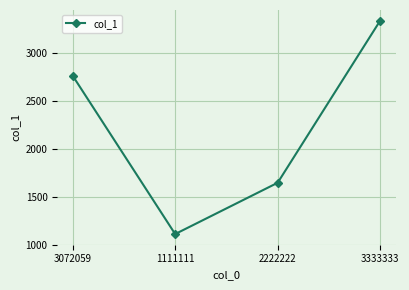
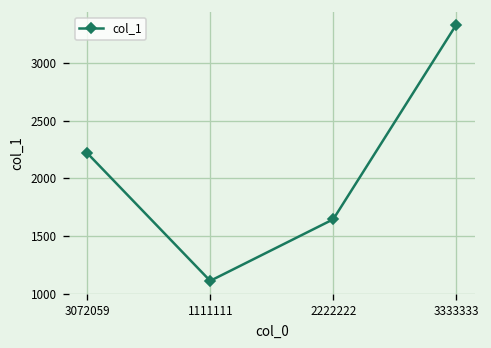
  {
-   "3072059": 2800,
+   "3072059": 2200,
    "1111111": 1100,
    "2222222": 1600,
    "3333333": 3300
  }
